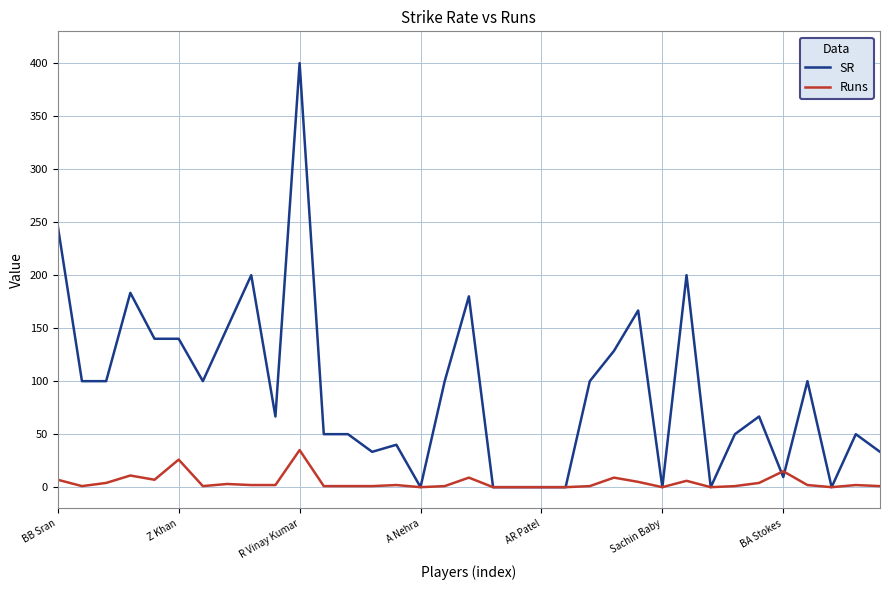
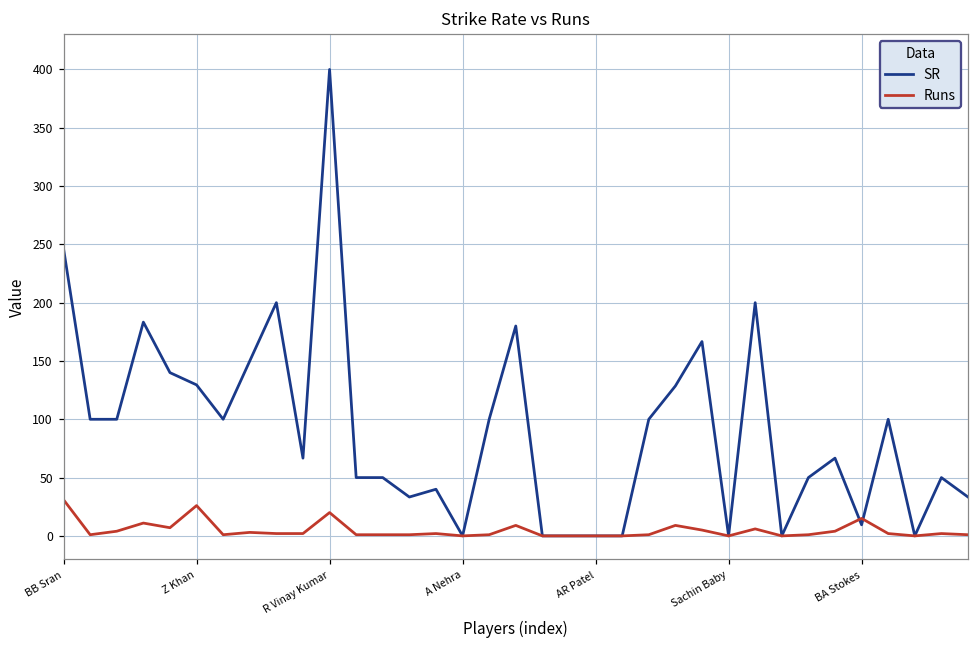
  {
    "SR": {
      "BB Sran": 246,
-     "Z Khan": 140,
+     "Z Khan": 130,
      "R Vinay Kumar": 400,
      "BA Stokes": 10
    },
    "Runs": {
-     "BB Sran": 7,
+     "BB Sran": 31,
      "Z Khan": 26,
-     "R Vinay Kumar": 35,
+     "R Vinay Kumar": 20,
      "BA Stokes": 15
    }
  }
